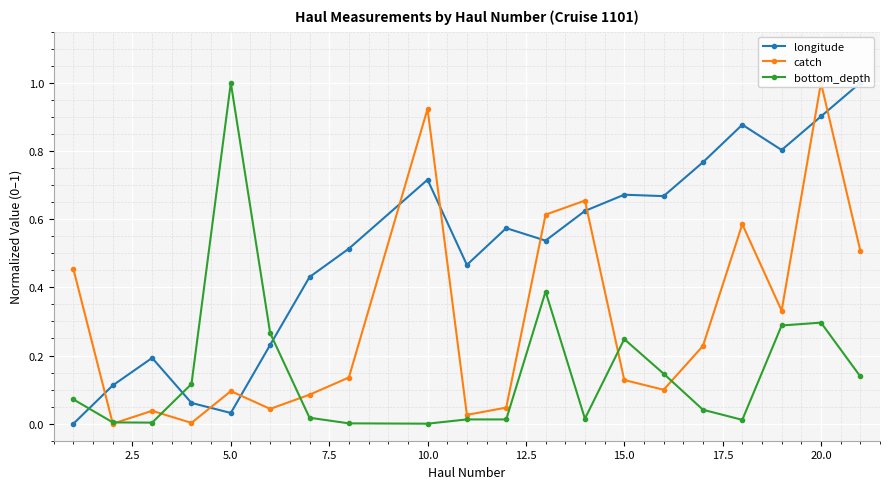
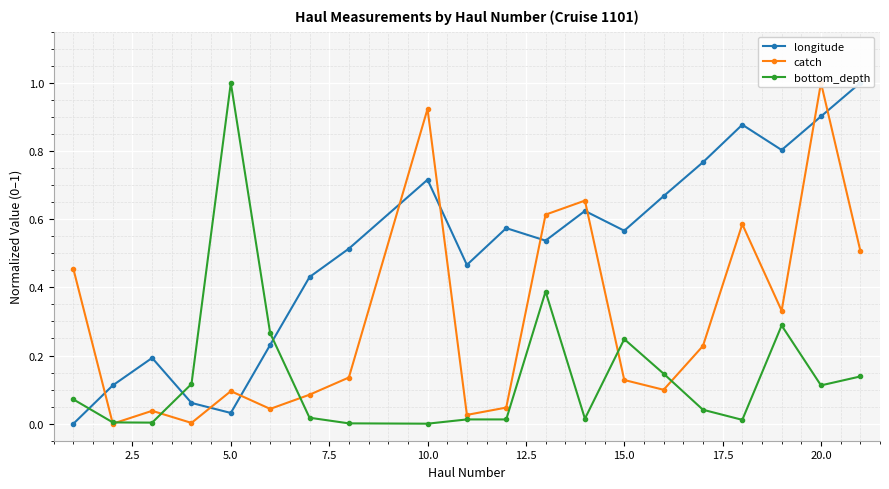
  {
    "longitude": {
      "5.0": 0.03,
      "10.0": 0.72,
-     "15.0": 0.67,
+     "15.0": 0.57,
      "20.0": 0.90
    },
    "catch": {
      "5.0": 0.10,
      "10.0": 0.92,
      "15.0": 0.13
    },
    "bottom_depth": {
      "5.0": 1.00,
      "10.0": 0.00,
      "15.0": 0.25,
-     "20.0": 0.30
+     "20.0": 0.11
    }
  }
